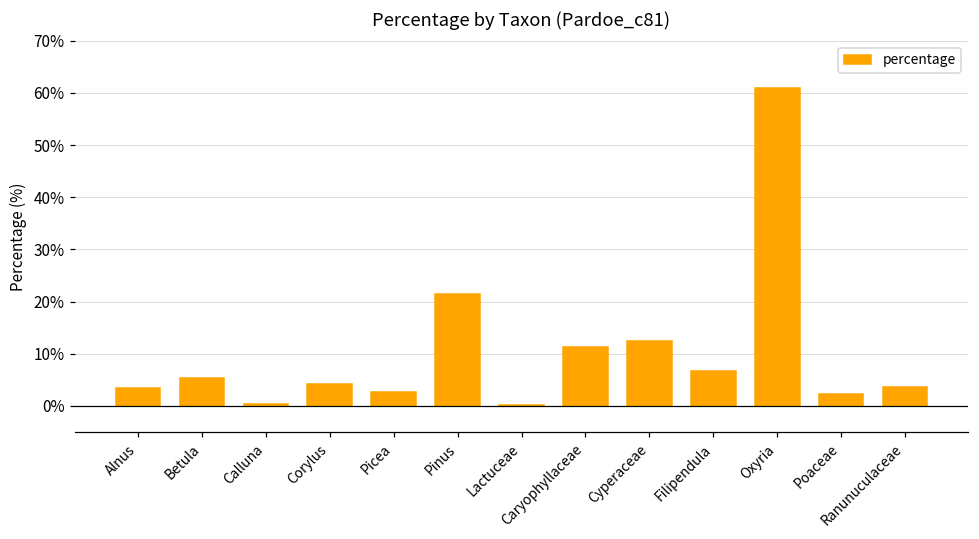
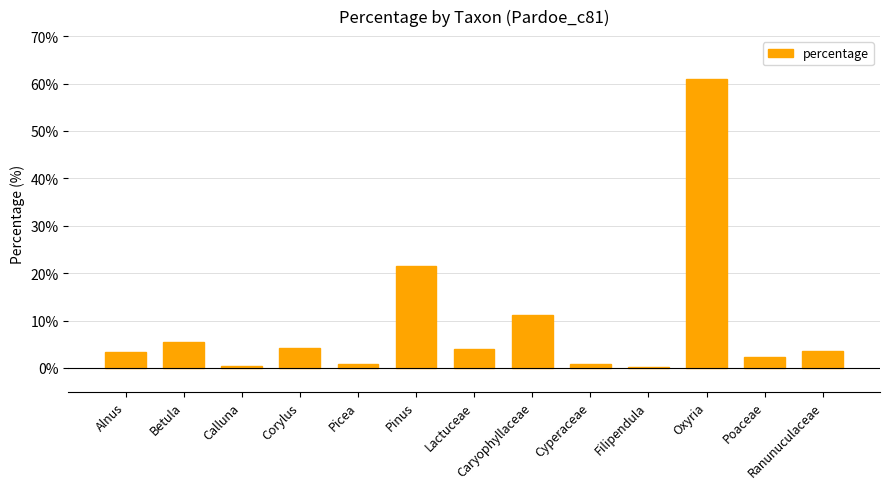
  {
    "Alnus": "3%",
    "Betula": "5%",
    "Corylus": "4%",
-   "Picea": "3%",
+   "Picea": "1%",
    "Pinus": "21%",
-   "Lactuceae": "0%",
+   "Lactuceae": "4%",
    "Caryophyllaceae": "11%",
-   "Cyperaceae": "12%",
-   "Filipendula": "7%",
+   "Cyperaceae": "1%",
+   "Filipendula": "0%",
    "Oxyria": "61%",
    "Poaceae": "2%",
    "Ranunuculaceae": "4%"
  }
